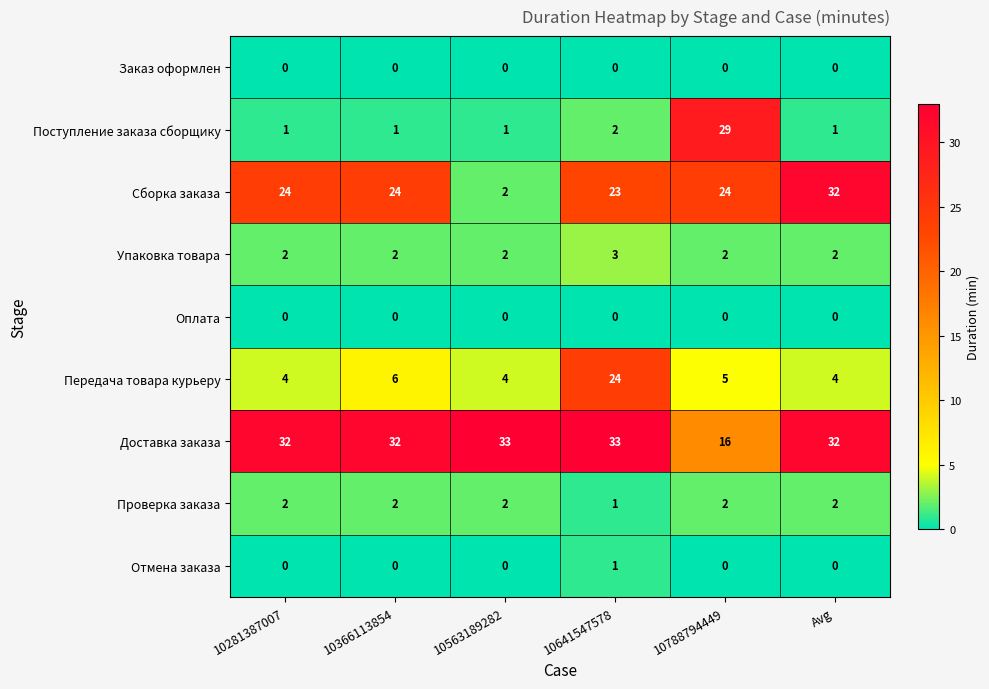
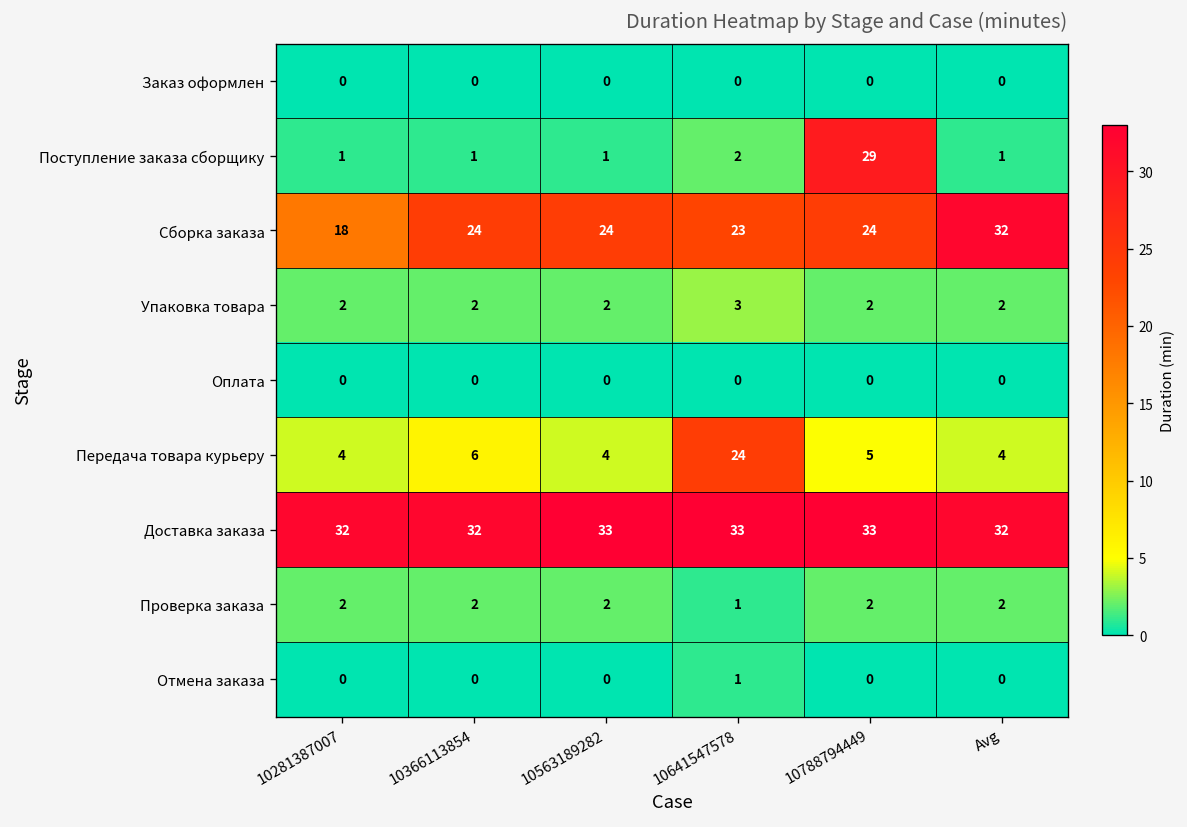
  {
    "Заказ оформлен": {
      "10281387007": 0,
      "10366113854": 0,
      "10563189282": 0,
      "10641547578": 0,
      "10788794449": 0,
      "Avg": 0
    },
    "Поступление заказа сборщику": {
      "10281387007": 1,
      "10366113854": 1,
      "10563189282": 1,
      "10641547578": 2,
      "10788794449": 29,
      "Avg": 1
    },
    "Сборка заказа": {
-     "10281387007": 24,
+     "10281387007": 18,
      "10366113854": 24,
-     "10563189282": 2,
+     "10563189282": 24,
      "10641547578": 23,
      "10788794449": 24,
      "Avg": 32
    },
    "Упаковка товара": {
      "10281387007": 2,
      "10366113854": 2,
      "10563189282": 2,
      "10641547578": 3,
      "10788794449": 2,
      "Avg": 2
    },
    "Оплата": {
      "10281387007": 0,
      "10366113854": 0,
      "10563189282": 0,
      "10641547578": 0,
      "10788794449": 0,
      "Avg": 0
    },
    "Передача товара курьеру": {
      "10281387007": 4,
      "10366113854": 6,
      "10563189282": 4,
      "10641547578": 24,
      "10788794449": 5,
      "Avg": 4
    },
    "Доставка заказа": {
      "10281387007": 32,
      "10366113854": 32,
      "10563189282": 33,
      "10641547578": 33,
-     "10788794449": 16,
+     "10788794449": 33,
      "Avg": 32
    },
    "Проверка заказа": {
      "10281387007": 2,
      "10366113854": 2,
      "10563189282": 2,
      "10641547578": 1,
      "10788794449": 2,
      "Avg": 2
    },
    "Отмена заказа": {
      "10281387007": 0,
      "10366113854": 0,
      "10563189282": 0,
      "10641547578": 1,
      "10788794449": 0,
      "Avg": 0
    }
  }
